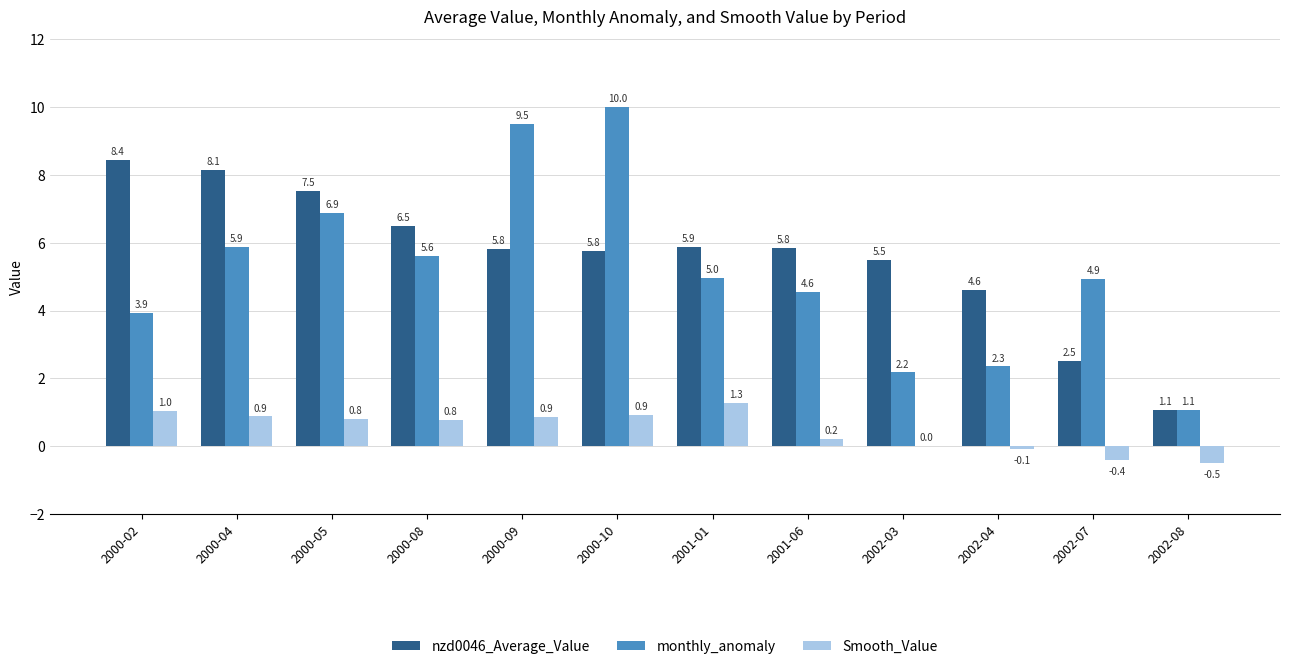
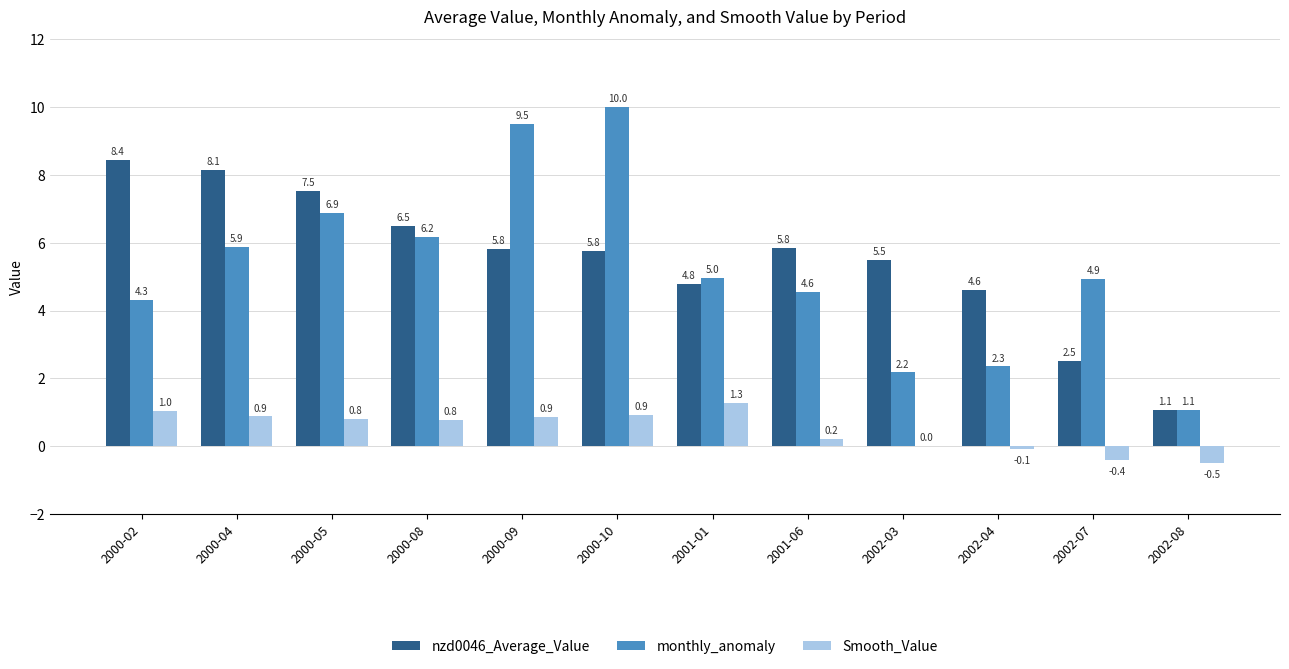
  {
    "nzd0046_Average_Value": {
      "2000-02": 8.4,
      "2000-04": 8.1,
      "2000-05": 7.5,
      "2000-08": 6.5,
      "2000-09": 5.8,
      "2000-10": 5.8,
-     "2001-01": 5.9,
+     "2001-01": 4.8,
      "2001-06": 5.8,
      "2002-03": 5.5,
      "2002-04": 4.6,
      "2002-07": 2.5,
      "2002-08": 1.1
    },
    "monthly_anomaly": {
-     "2000-02": 3.9,
+     "2000-02": 4.3,
      "2000-04": 5.9,
      "2000-05": 6.9,
-     "2000-08": 5.6,
+     "2000-08": 6.2,
      "2000-09": 9.5,
      "2000-10": 10.0,
      "2001-01": 5.0,
      "2001-06": 4.6,
      "2002-03": 2.2,
      "2002-04": 2.3,
      "2002-07": 4.9,
      "2002-08": 1.1
    },
    "Smooth_Value": {
      "2000-02": 1.0,
      "2000-04": 0.9,
      "2000-05": 0.8,
      "2000-08": 0.8,
      "2000-09": 0.9,
      "2000-10": 0.9,
      "2001-01": 1.3,
      "2001-06": 0.2,
      "2002-03": 0.0,
      "2002-04": -0.1,
      "2002-07": -0.4,
      "2002-08": -0.5
    }
  }
